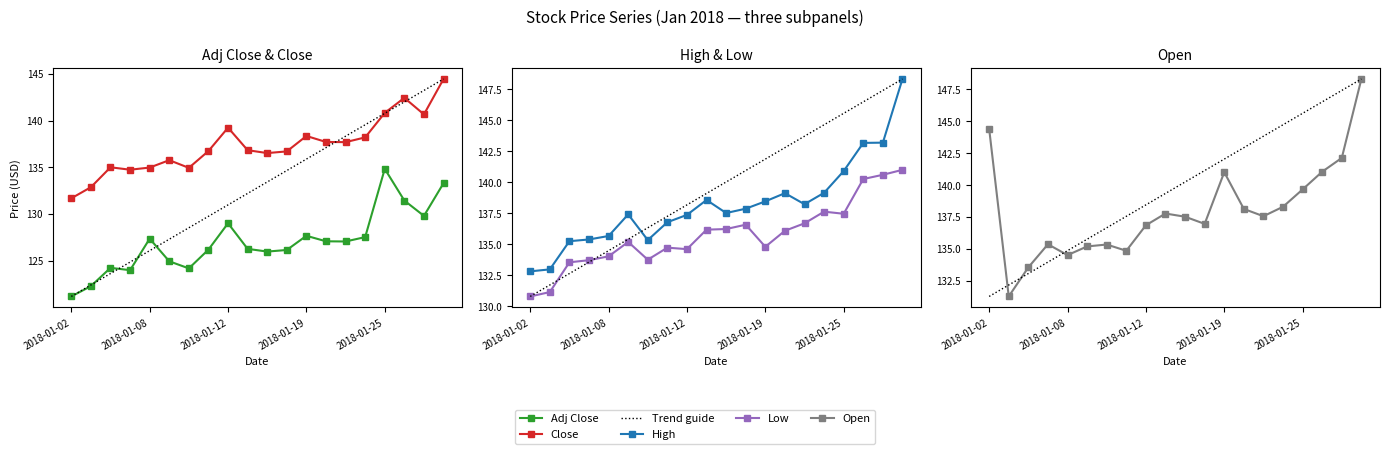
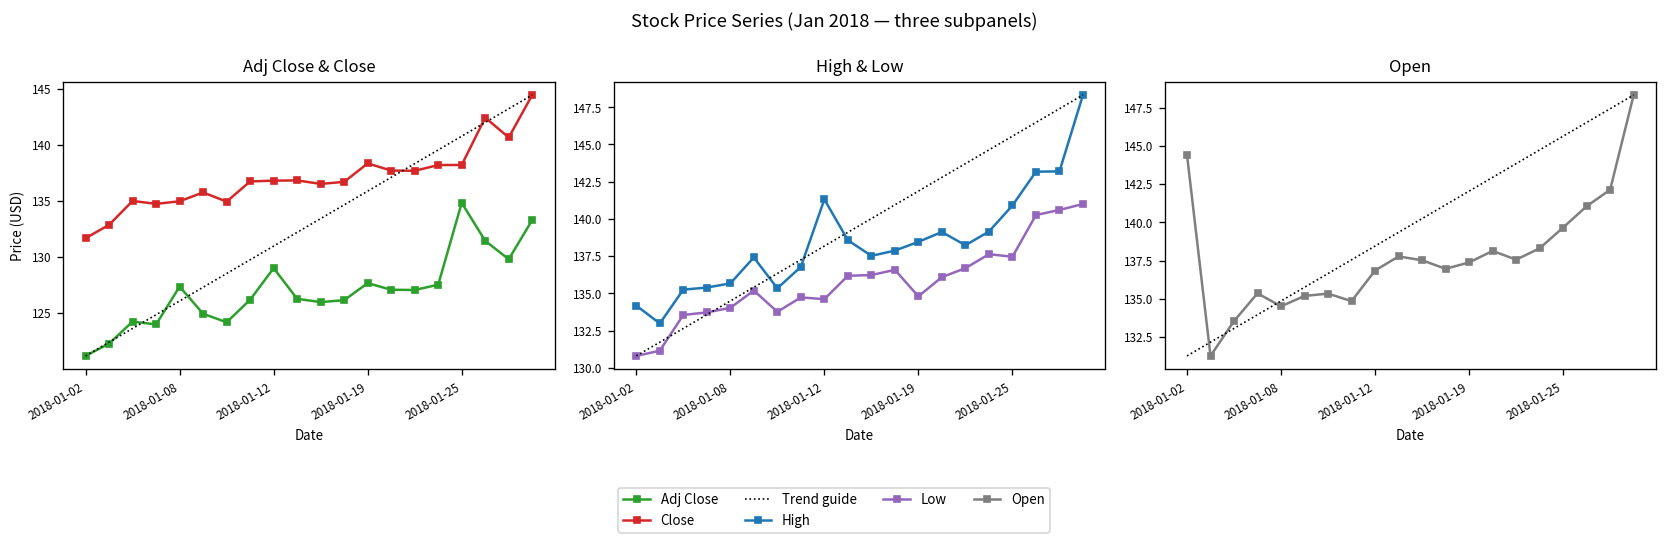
  {
    "Adj Close & Close": {
      "Adj Close": {
        "2018-01-08": 127,
        "2018-01-12": 129,
        "2018-01-19": 128,
        "2018-01-25": 135
      },
      "Close": {
        "2018-01-02": 132,
        "2018-01-08": 135,
-       "2018-01-12": 139,
+       "2018-01-12": 137,
        "2018-01-19": 138,
-       "2018-01-25": 141
+       "2018-01-25": 138
      }
    },
    "High & Low": {
      "High": {
-       "2018-01-02": 132.8,
+       "2018-01-02": 134.2,
        "2018-01-08": 135.7,
-       "2018-01-12": 137.4,
+       "2018-01-12": 141.3,
        "2018-01-19": 138.5,
        "2018-01-25": 140.9
      },
      "Low": {
        "2018-01-08": 134.0,
        "2018-01-12": 134.6,
        "2018-01-19": 134.8,
        "2018-01-25": 137.5
      }
    },
    "Open": {
      "Open": {
        "2018-01-02": 144.4,
        "2018-01-08": 134.5,
        "2018-01-12": 136.9,
-       "2018-01-19": 141.0,
+       "2018-01-19": 137.4,
        "2018-01-25": 139.7
      },
      "Trend guide": {
        "2018-01-02": 131.3
      }
    }
  }
